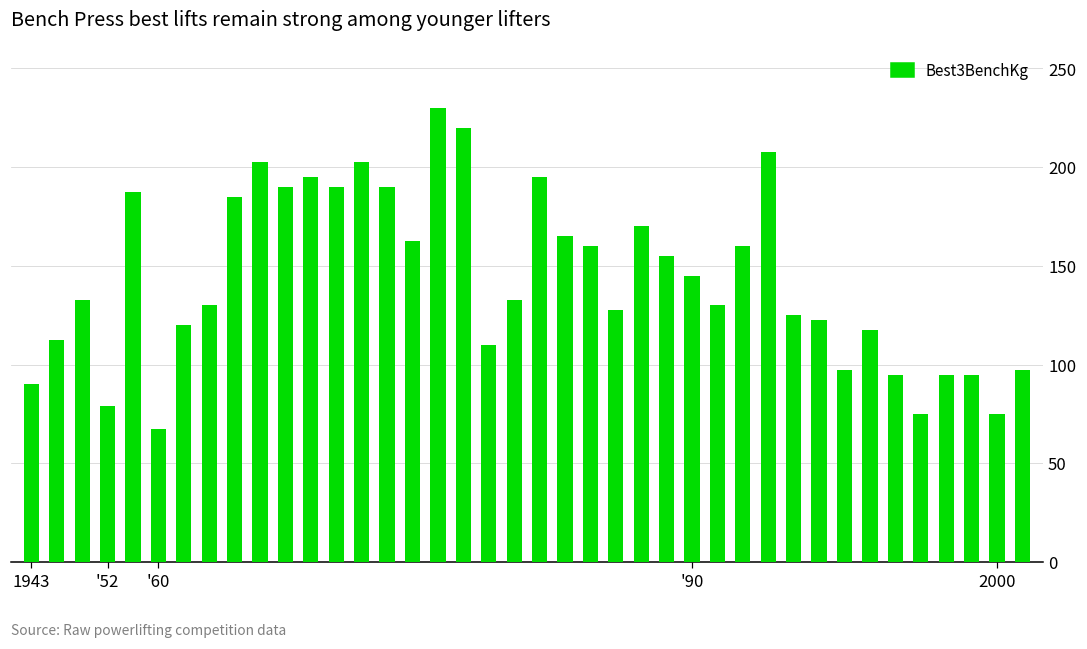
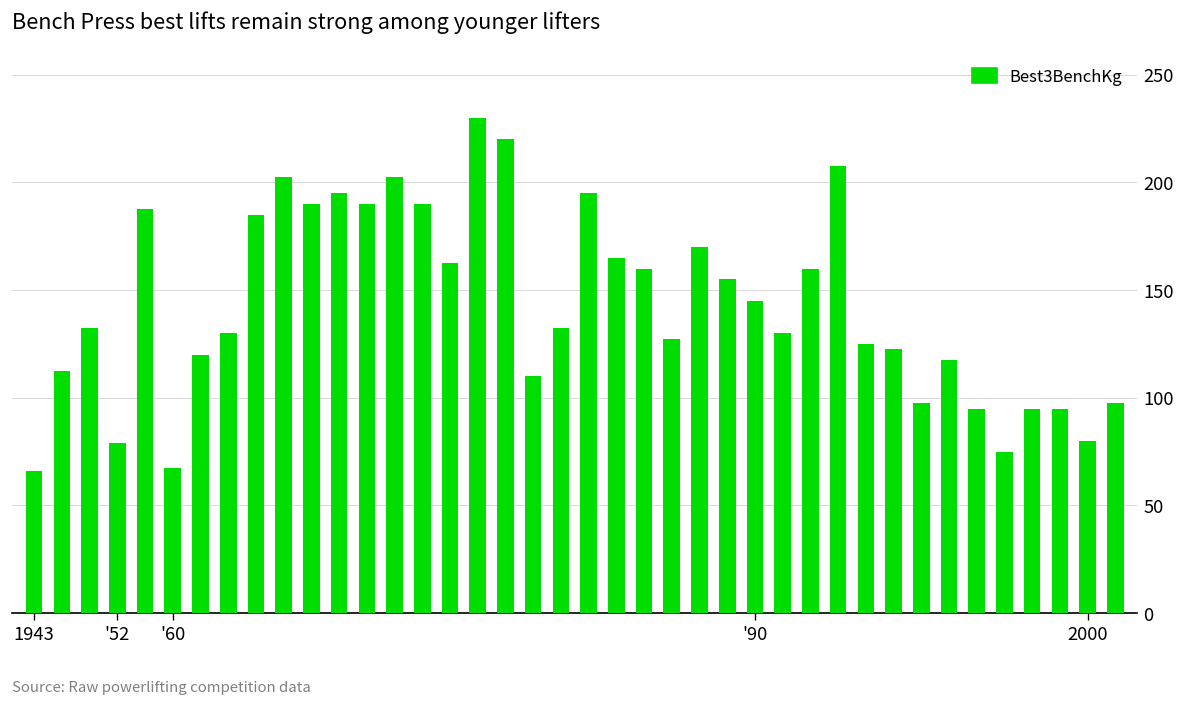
  {
-   "1943": 90,
+   "1943": 66,
    "'52": 79,
    "'60": 68,
    "'90": 145,
-   "2000": 75
+   "2000": 80
  }
